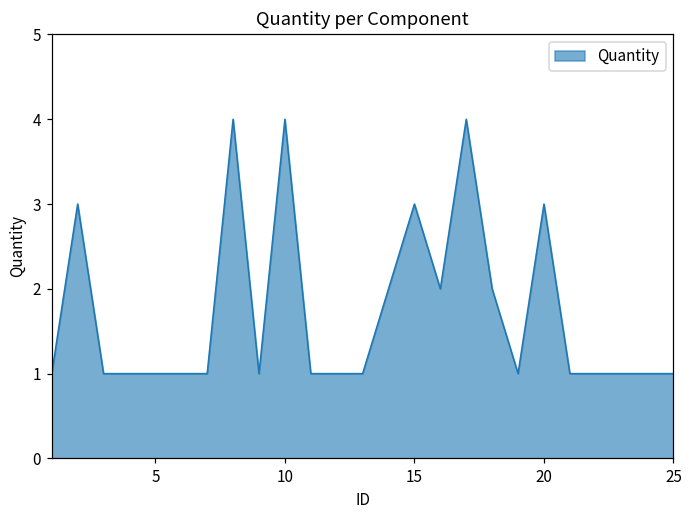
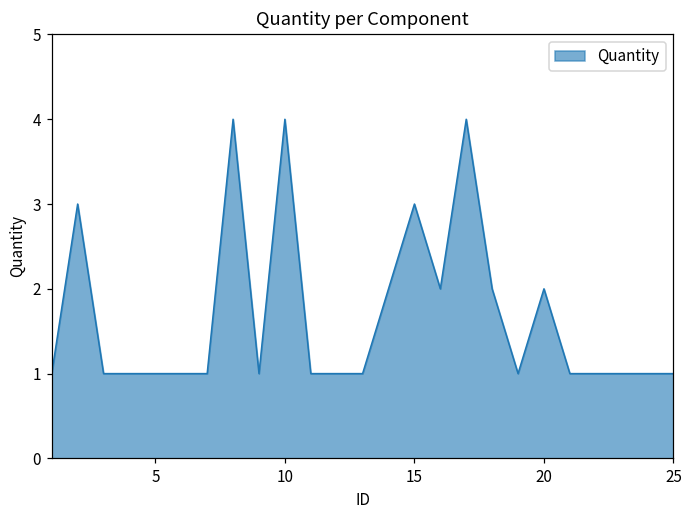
  {
    "5": 1,
    "10": 4,
    "15": 3,
-   "20": 3,
+   "20": 2,
    "25": 1
  }
